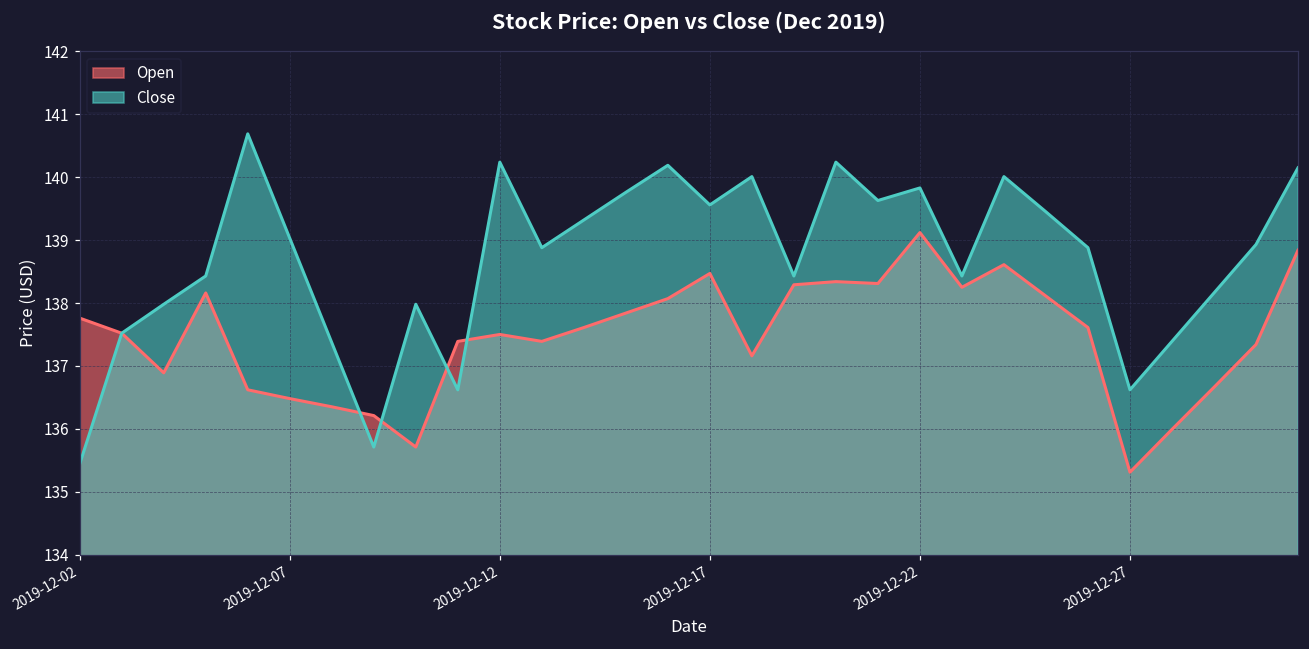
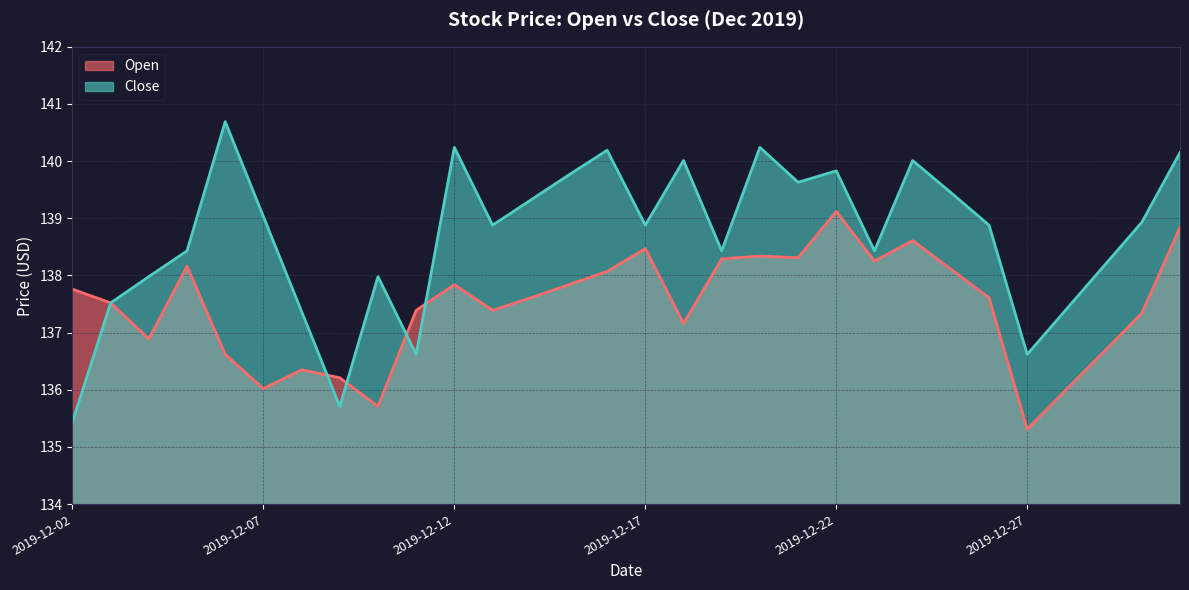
  {
    "Open": {
      "2019-12-02": 137.8,
-     "2019-12-07": 136.5,
-     "2019-12-12": 137.5,
+     "2019-12-07": 136.0,
+     "2019-12-12": 137.8,
      "2019-12-17": 138.5,
      "2019-12-22": 139.1,
      "2019-12-27": 135.3
    },
    "Close": {
      "2019-12-02": 135.4,
      "2019-12-07": 139.0,
      "2019-12-12": 140.2,
-     "2019-12-17": 139.6,
+     "2019-12-17": 138.9,
      "2019-12-22": 139.8,
      "2019-12-27": 136.6
    }
  }
